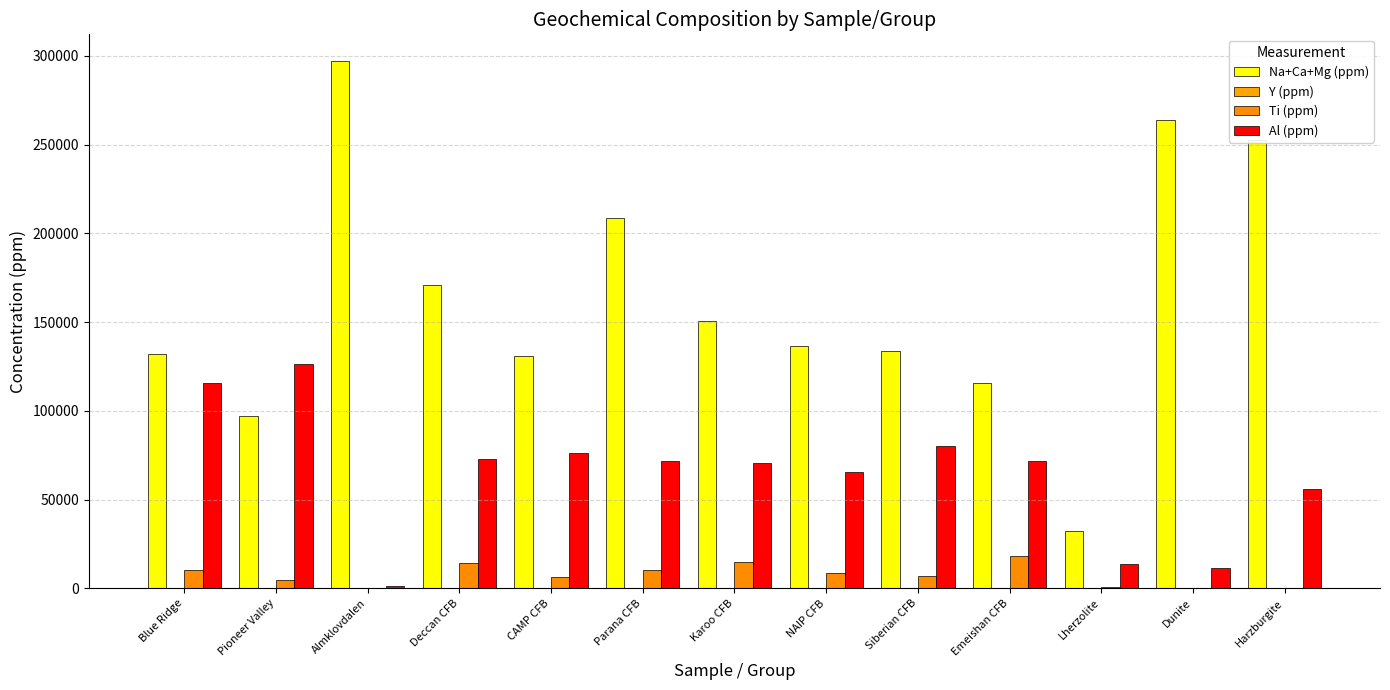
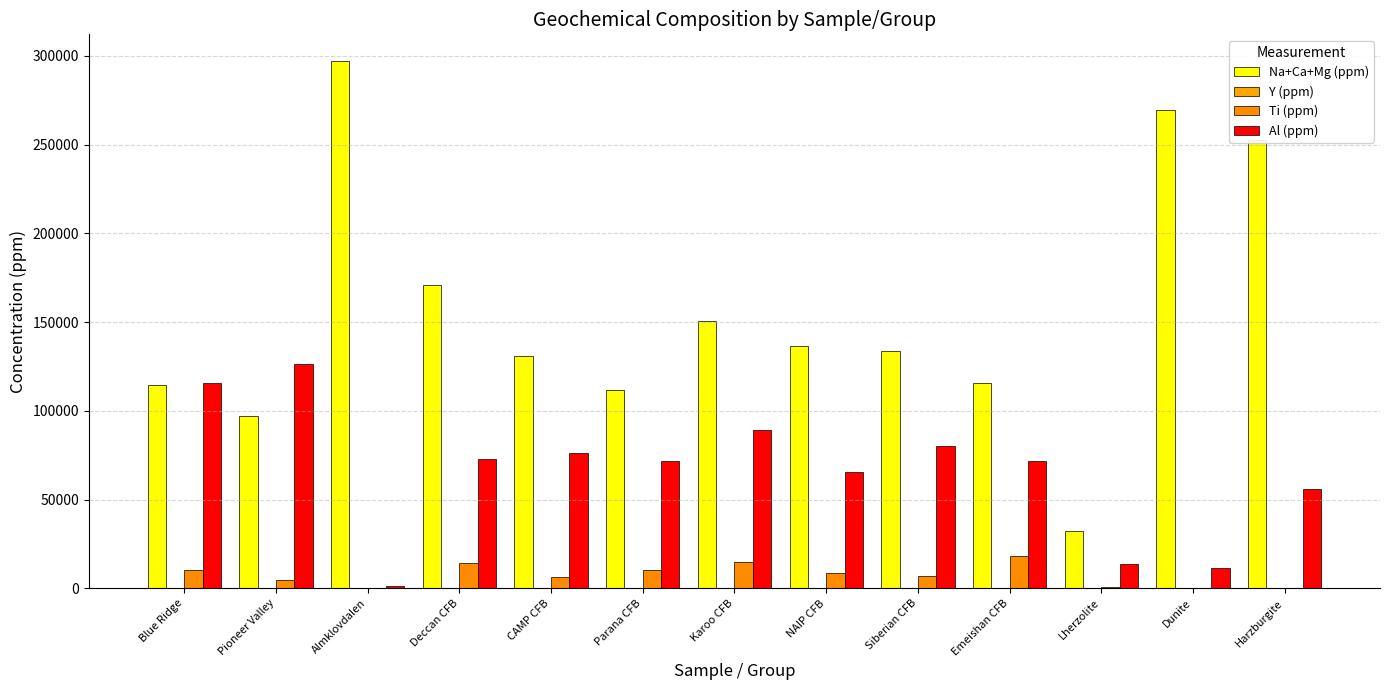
  {
    "Na+Ca+Mg (ppm)": {
-     "Blue Ridge": 132000,
+     "Blue Ridge": 114000,
      "Pioneer Valley": 97000,
      "Almklovdalen": 297000,
      "Deccan CFB": 171000,
      "CAMP CFB": 131000,
-     "Parana CFB": 208000,
+     "Parana CFB": 112000,
      "Karoo CFB": 151000,
      "NAIP CFB": 137000,
      "Siberian CFB": 134000,
      "Emeishan CFB": 116000,
      "Lherzolite": 32000,
-     "Dunite": 264000
+     "Dunite": 269000
    },
    "Al (ppm)": {
      "Blue Ridge": 116000,
      "Pioneer Valley": 127000,
      "Deccan CFB": 73000,
      "CAMP CFB": 76000,
      "Parana CFB": 72000,
-     "Karoo CFB": 71000,
+     "Karoo CFB": 89000,
      "NAIP CFB": 66000,
      "Siberian CFB": 80000,
      "Emeishan CFB": 72000,
      "Lherzolite": 14000,
      "Dunite": 11000,
      "Harzburgite": 56000
    }
  }
